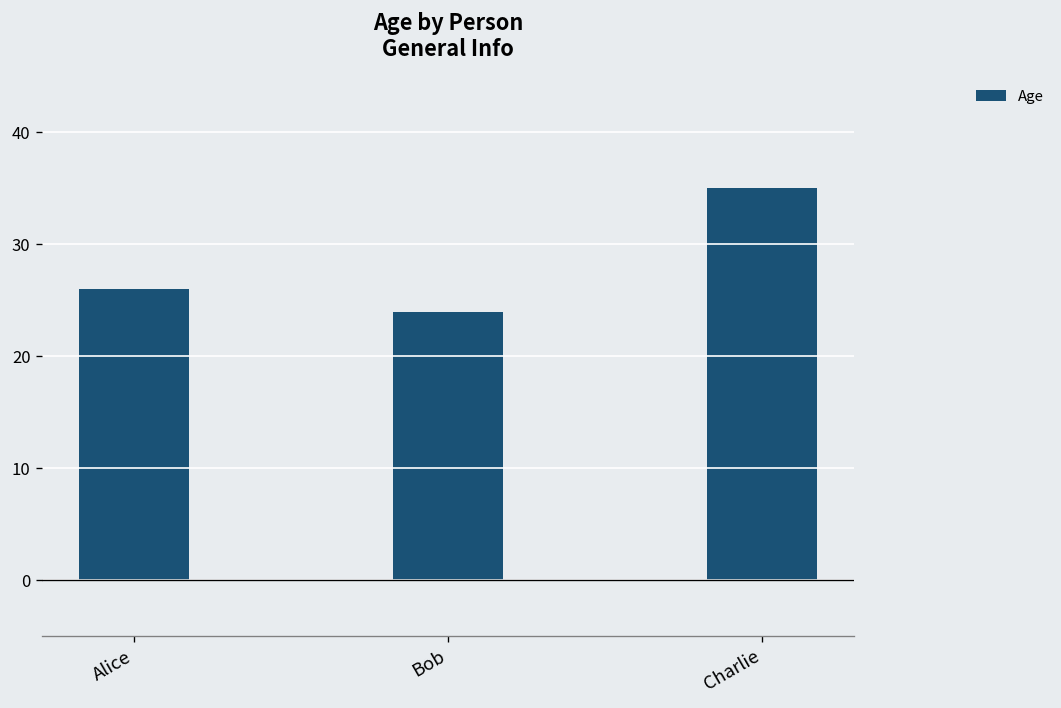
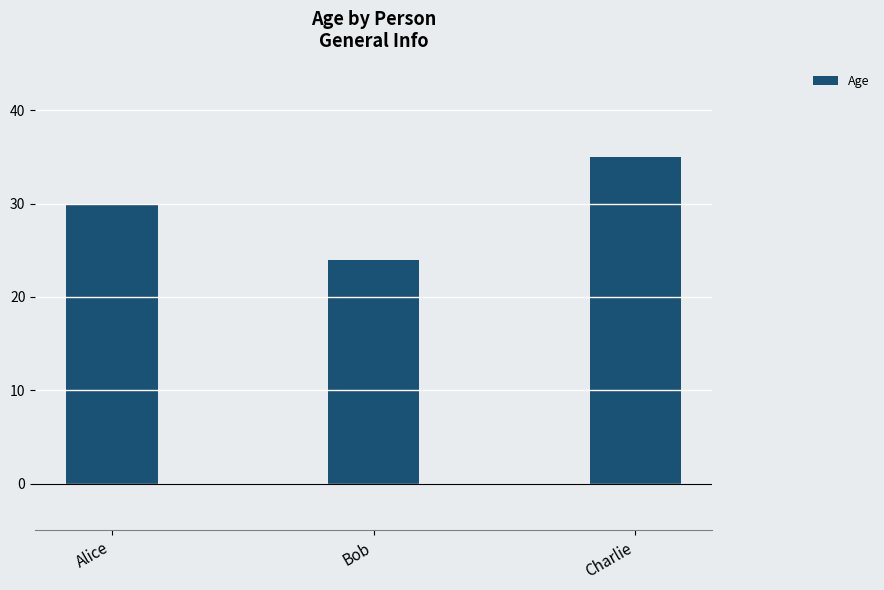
  {
-   "Alice": 26,
+   "Alice": 30,
    "Bob": 24,
    "Charlie": 35
  }
